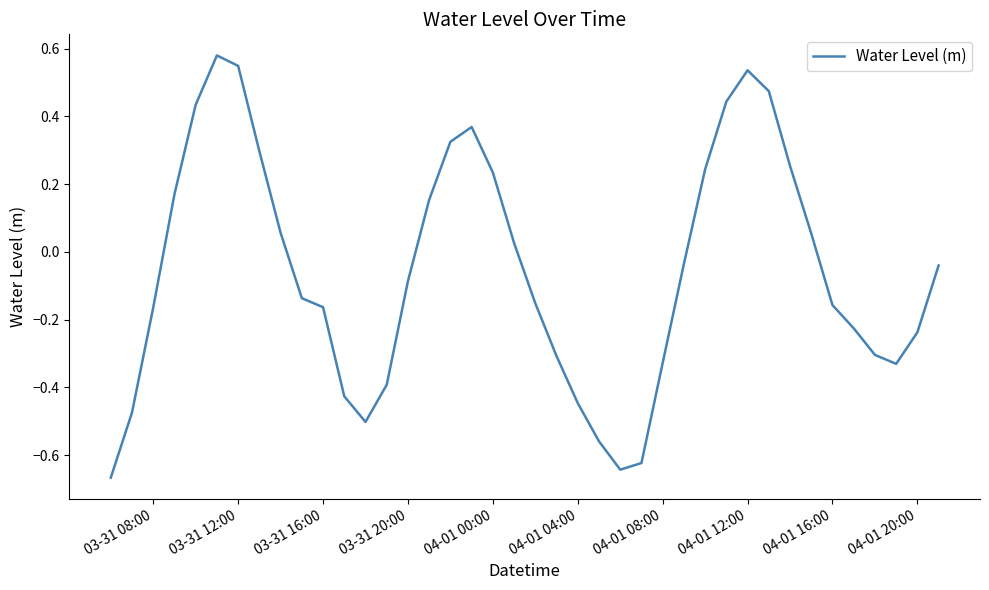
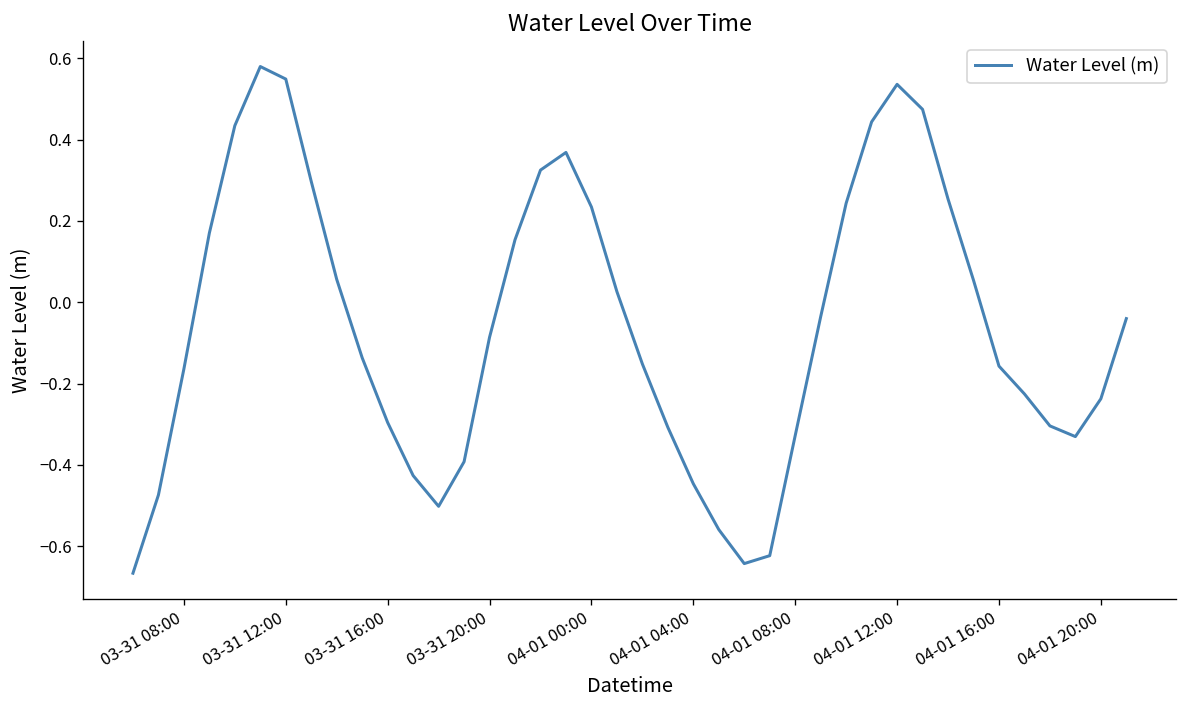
  {
    "03-31 08:00": -0.16,
    "03-31 12:00": 0.55,
-   "03-31 16:00": -0.16,
+   "03-31 16:00": -0.30,
    "03-31 20:00": -0.09,
    "04-01 00:00": 0.23,
    "04-01 04:00": -0.45,
    "04-01 08:00": -0.33,
    "04-01 12:00": 0.54,
    "04-01 16:00": -0.16,
    "04-01 20:00": -0.24
  }
